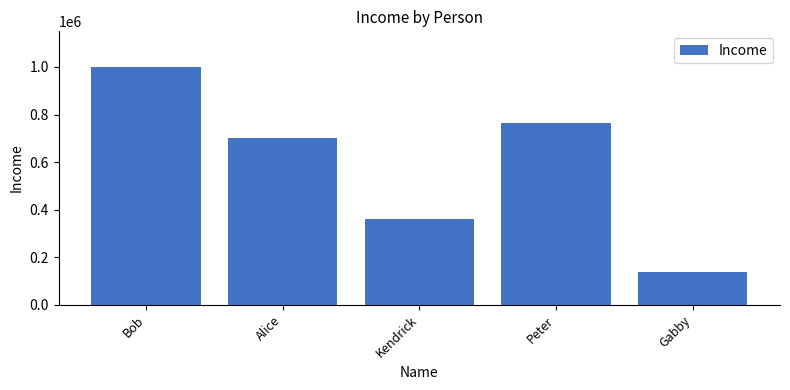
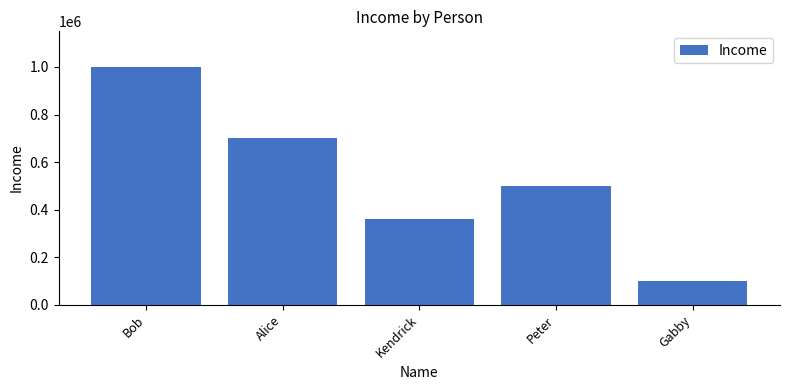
  {
    "Bob": 1000000,
    "Alice": 700000,
    "Kendrick": 360000,
-   "Peter": 760000,
-   "Gabby": 140000
+   "Peter": 500000,
+   "Gabby": 100000
  }
